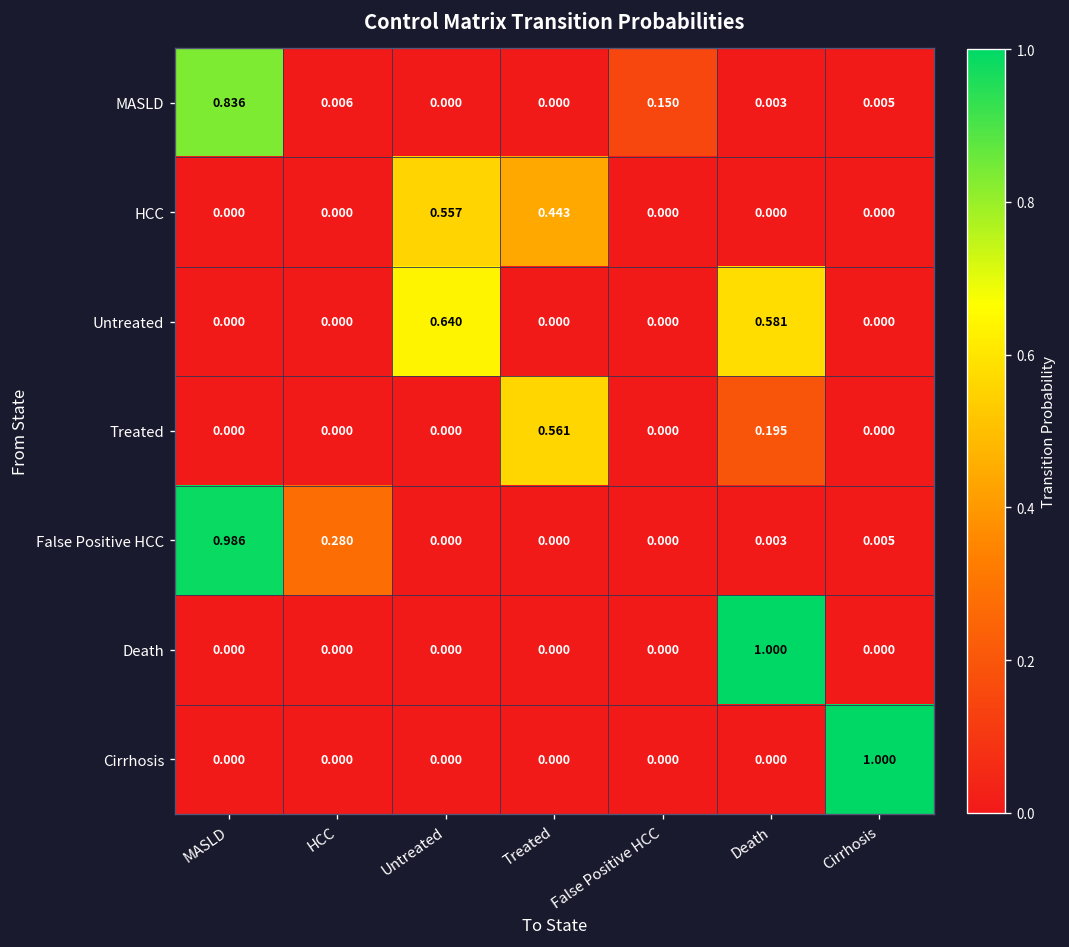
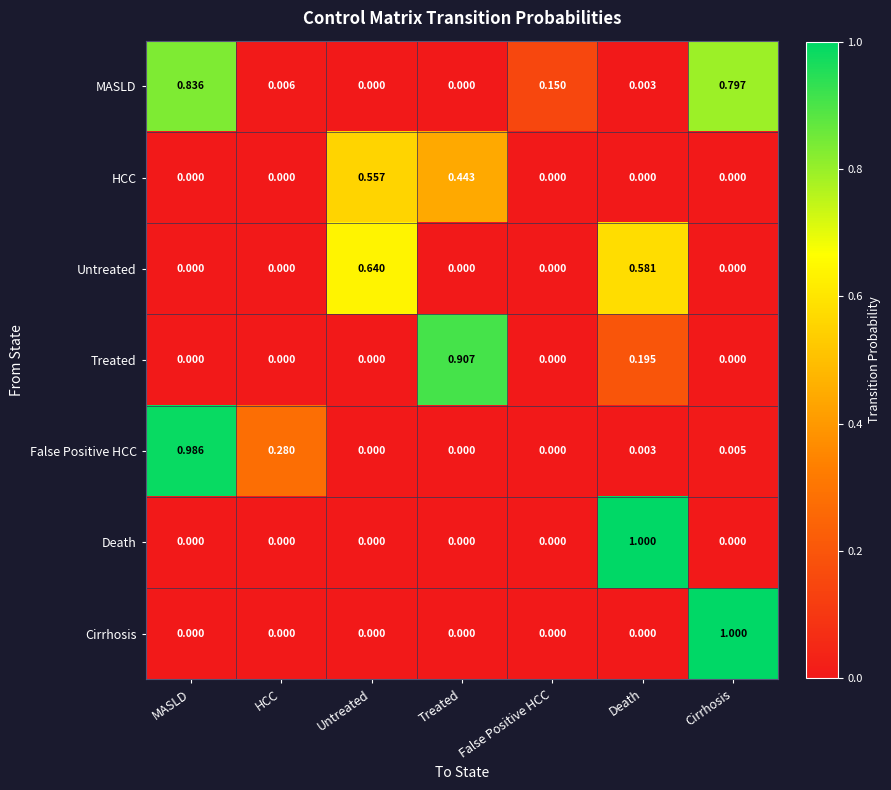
  {
    "MASLD": {
      "MASLD": 0.836,
      "HCC": 0.006,
      "Untreated": 0.000,
      "Treated": 0.000,
      "False Positive HCC": 0.150,
      "Death": 0.003,
-     "Cirrhosis": 0.005
+     "Cirrhosis": 0.797
    },
    "HCC": {
      "MASLD": 0.000,
      "HCC": 0.000,
      "Untreated": 0.557,
      "Treated": 0.443,
      "False Positive HCC": 0.000,
      "Death": 0.000,
      "Cirrhosis": 0.000
    },
    "Untreated": {
      "MASLD": 0.000,
      "HCC": 0.000,
      "Untreated": 0.640,
      "Treated": 0.000,
      "False Positive HCC": 0.000,
      "Death": 0.581,
      "Cirrhosis": 0.000
    },
    "Treated": {
      "MASLD": 0.000,
      "HCC": 0.000,
      "Untreated": 0.000,
-     "Treated": 0.561,
+     "Treated": 0.907,
      "False Positive HCC": 0.000,
      "Death": 0.195,
      "Cirrhosis": 0.000
    },
    "False Positive HCC": {
      "MASLD": 0.986,
      "HCC": 0.280,
      "Untreated": 0.000,
      "Treated": 0.000,
      "False Positive HCC": 0.000,
      "Death": 0.003,
      "Cirrhosis": 0.005
    },
    "Death": {
      "MASLD": 0.000,
      "HCC": 0.000,
      "Untreated": 0.000,
      "Treated": 0.000,
      "False Positive HCC": 0.000,
      "Death": 1.000,
      "Cirrhosis": 0.000
    },
    "Cirrhosis": {
      "MASLD": 0.000,
      "HCC": 0.000,
      "Untreated": 0.000,
      "Treated": 0.000,
      "False Positive HCC": 0.000,
      "Death": 0.000,
      "Cirrhosis": 1.000
    }
  }
